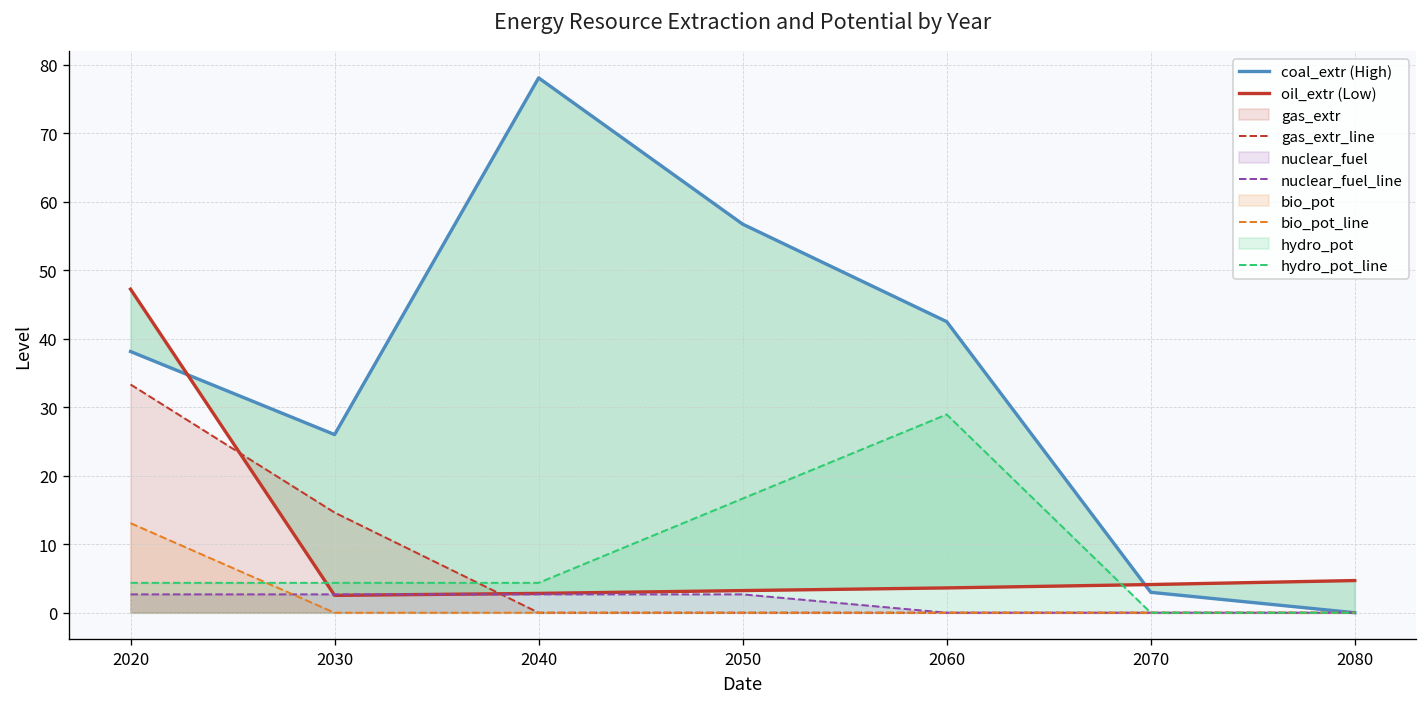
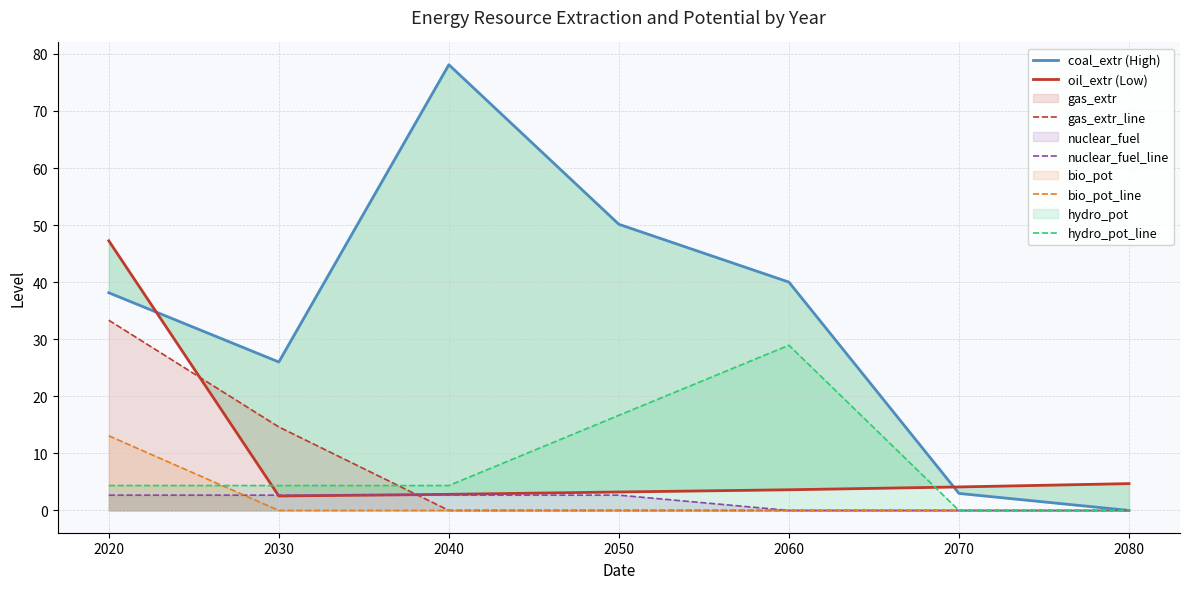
  {
    "coal_extr (High)": {
      "2020": 38,
-     "2050": 57,
-     "2060": 43,
+     "2050": 50,
+     "2060": 40,
      "2070": 3
    }
  }
